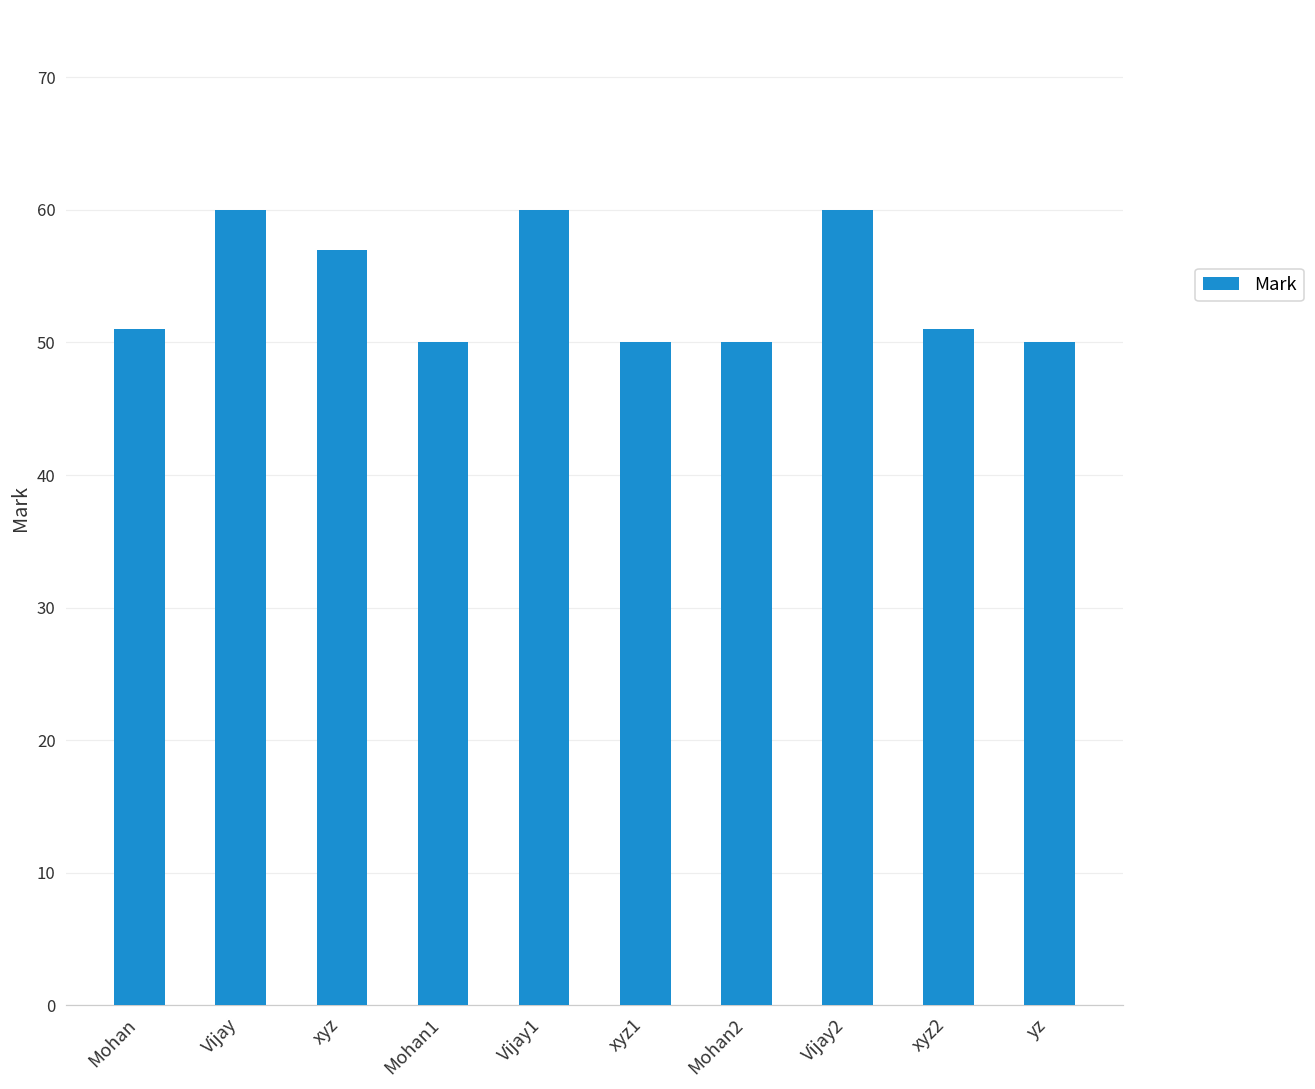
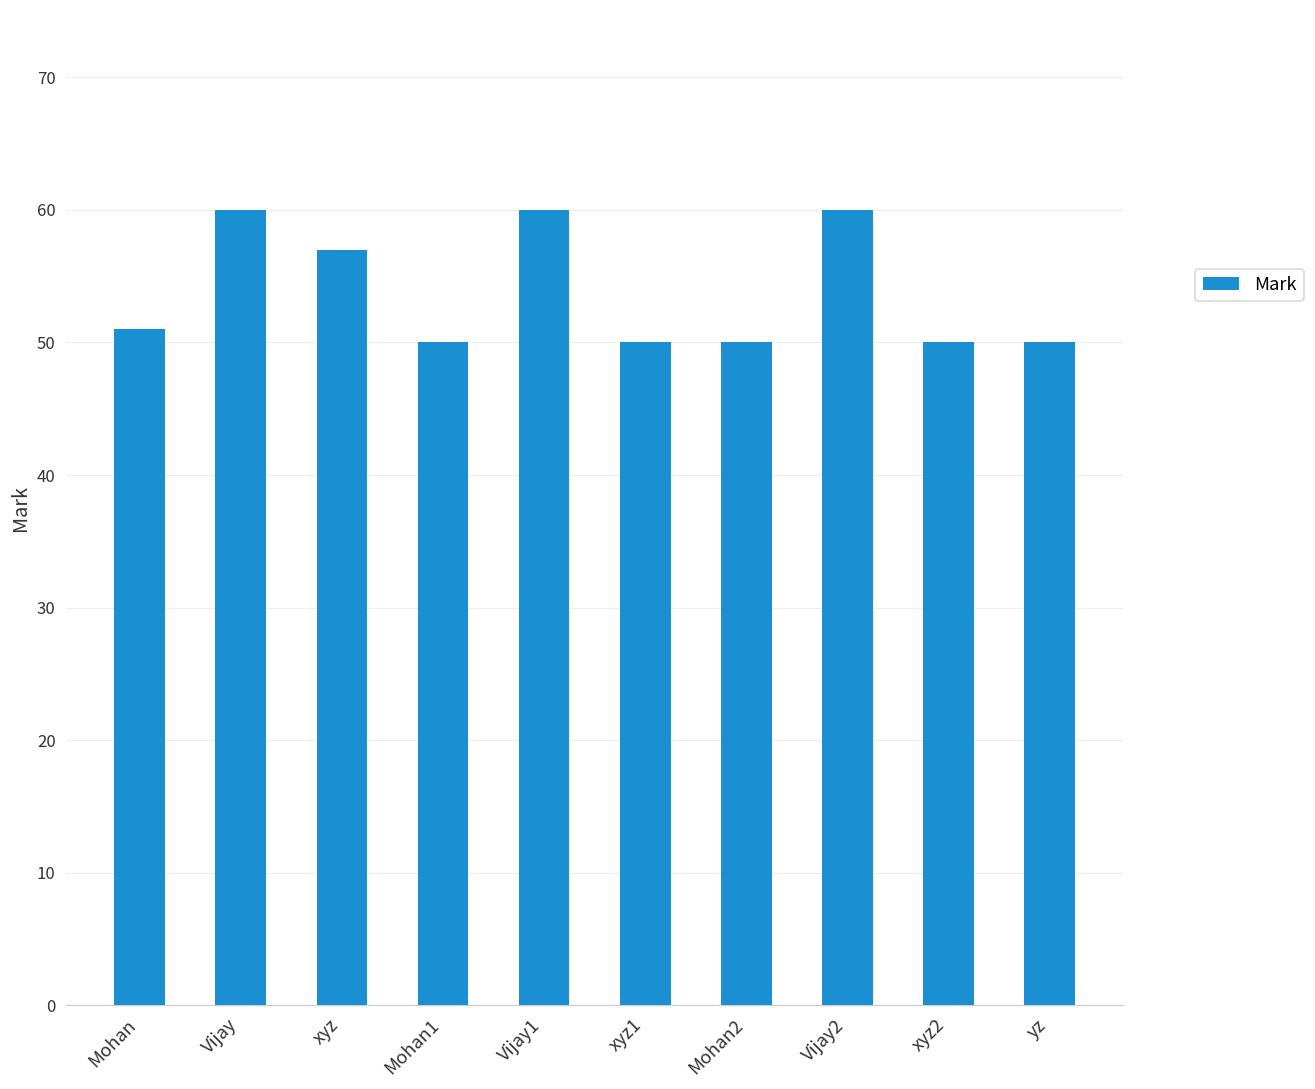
  {
    "Mohan": 51,
    "Vijay": 60,
    "xyz": 57,
    "Mohan1": 50,
    "Vijay1": 60,
    "xyz1": 50,
    "Mohan2": 50,
    "Vijay2": 60,
-   "xyz2": 51,
+   "xyz2": 50,
    "yz": 50
  }
